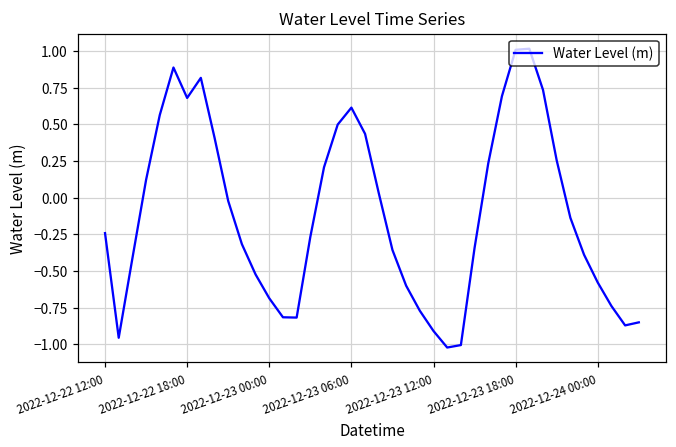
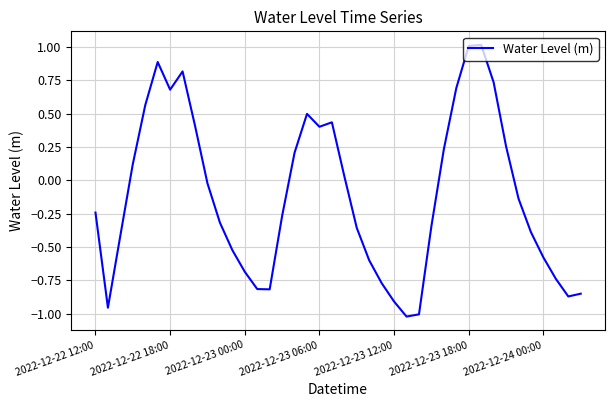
  {
    "2022-12-22 12:00": -0.24,
    "2022-12-22 18:00": 0.68,
    "2022-12-23 00:00": -0.69,
-   "2022-12-23 06:00": 0.61,
+   "2022-12-23 06:00": 0.40,
    "2022-12-23 12:00": -0.91,
    "2022-12-24 00:00": -0.58
  }
